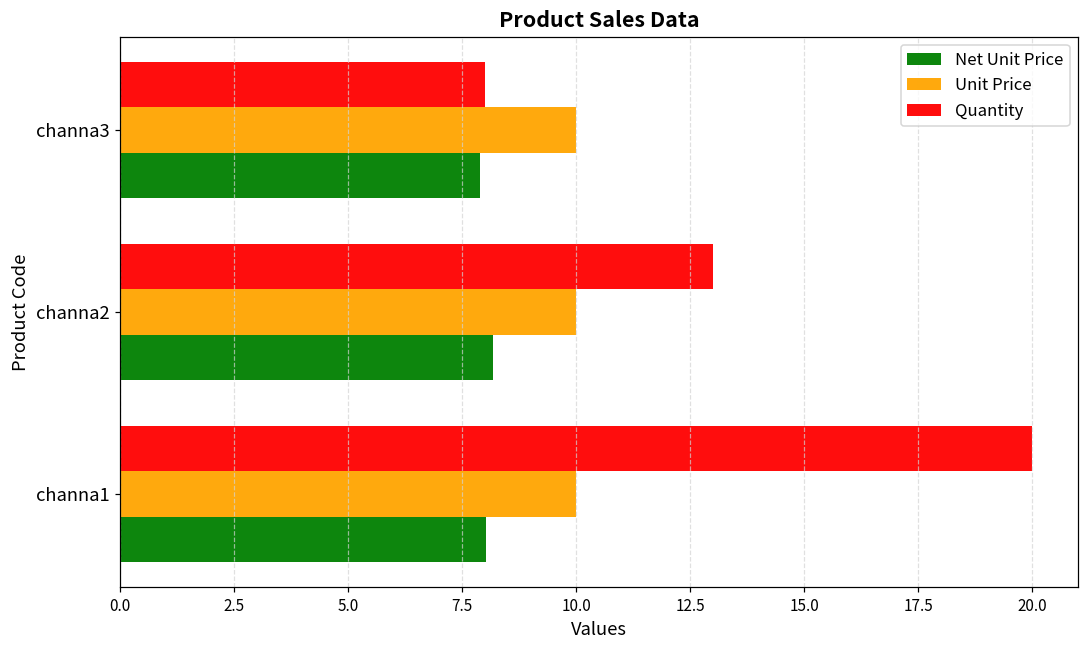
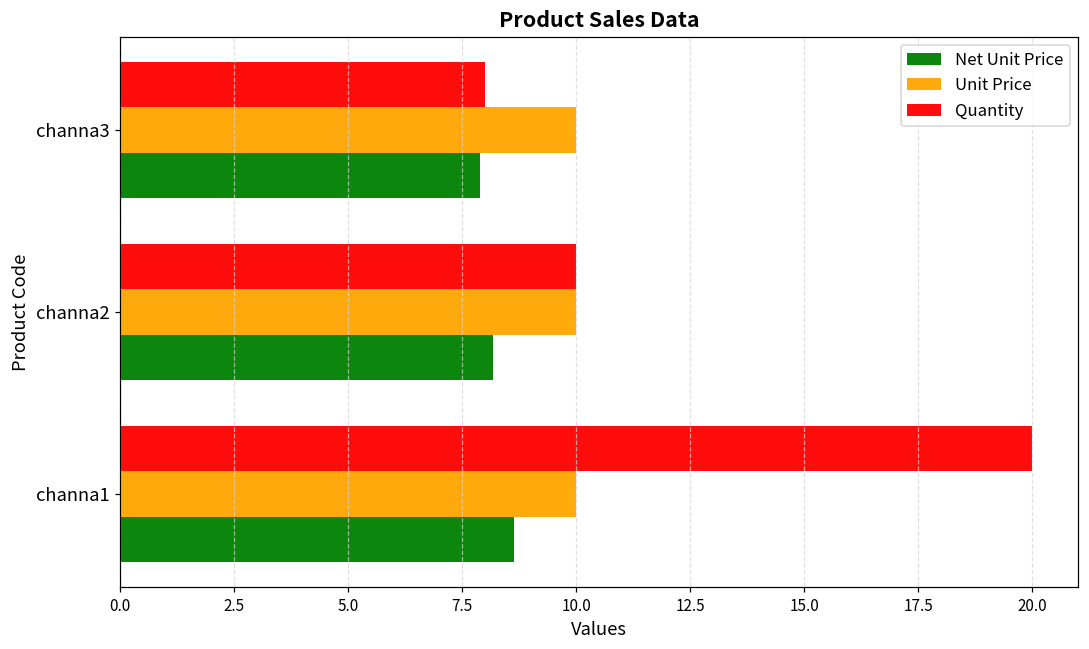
  {
    "Net Unit Price": {
      "channa3": 7.9,
      "channa2": 8.2,
-     "channa1": 8.0
+     "channa1": 8.6
    },
    "Unit Price": {
      "channa3": 10.0,
      "channa2": 10.0,
      "channa1": 10.0
    },
    "Quantity": {
      "channa3": 8,
-     "channa2": 13,
+     "channa2": 10,
      "channa1": 20
    }
  }
